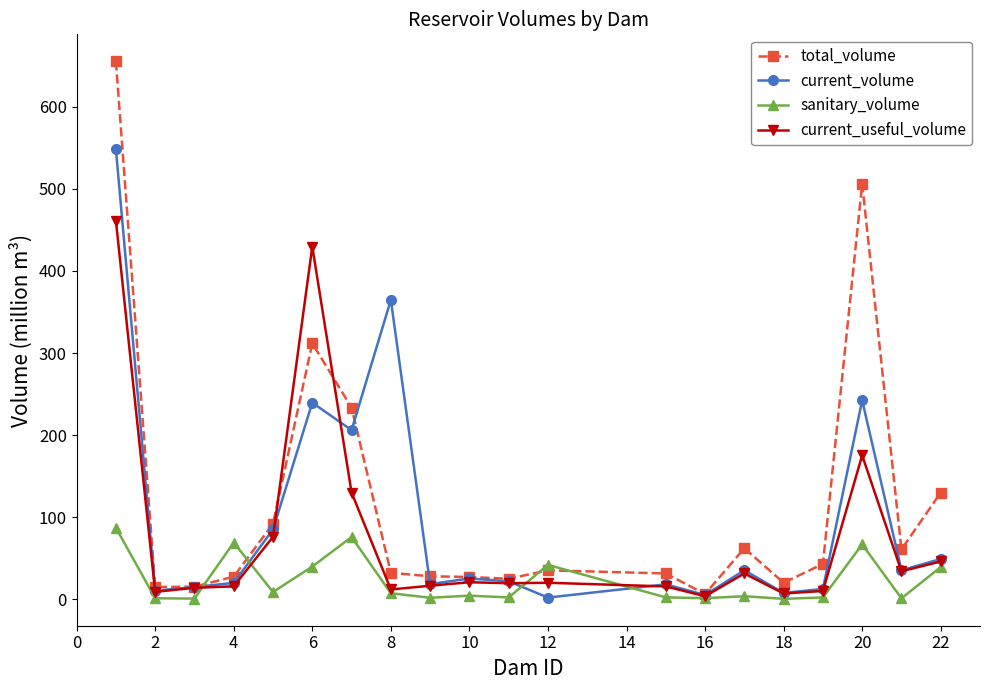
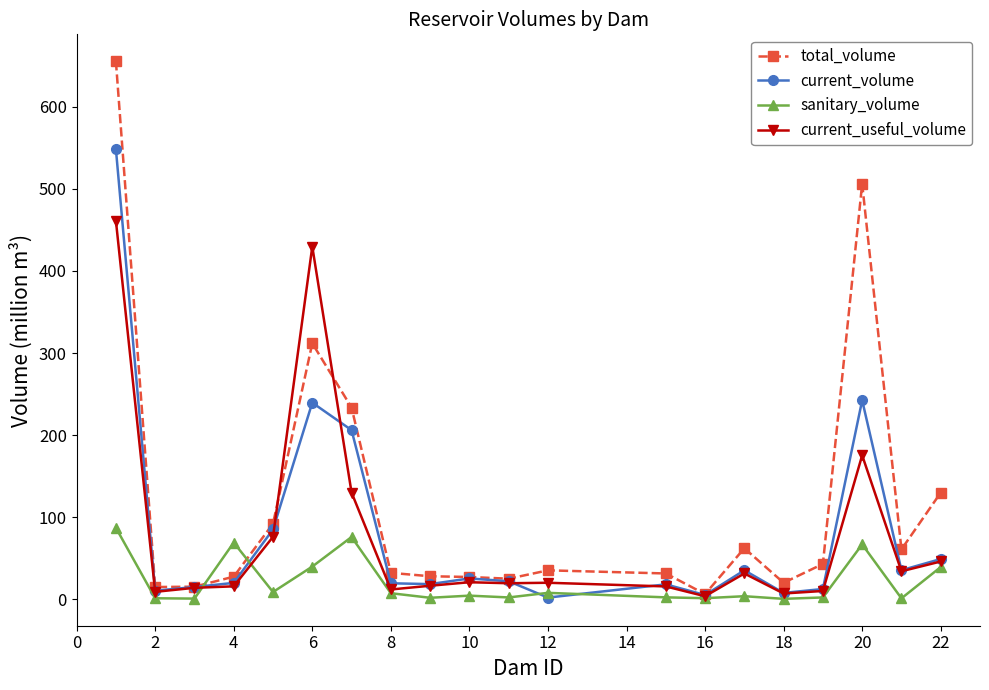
  {
    "total_volume": {
      "2": 20,
      "4": 30,
      "6": 310,
      "8": 30,
      "12": 40,
      "18": 20,
      "20": 510,
      "22": 130
    },
    "current_volume": {
      "4": 20,
      "6": 240,
-     "8": 360,
+     "8": 20,
      "12": 0,
      "20": 240
    },
    "sanitary_volume": {
      "2": 0,
      "4": 70,
      "6": 40,
      "8": 10,
      "10": 0,
-     "12": 40,
+     "12": 10,
      "18": 0,
      "20": 70,
      "22": 40
    },
    "current_useful_volume": {
      "4": 20,
      "6": 430,
      "8": 10,
      "10": 20,
      "12": 20,
      "20": 180
    }
  }
